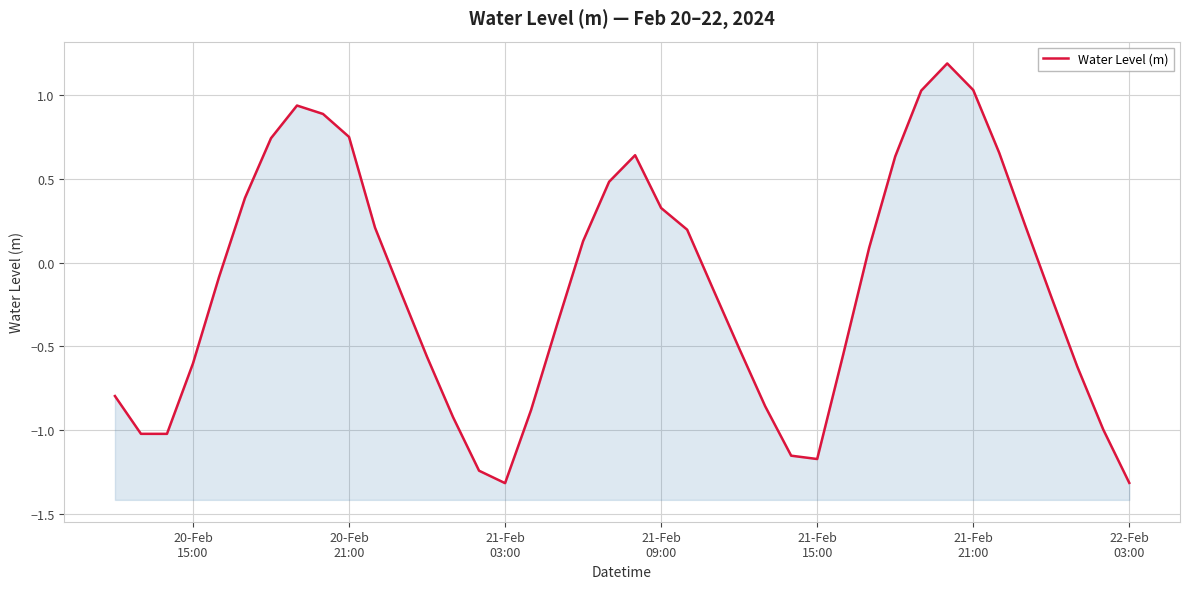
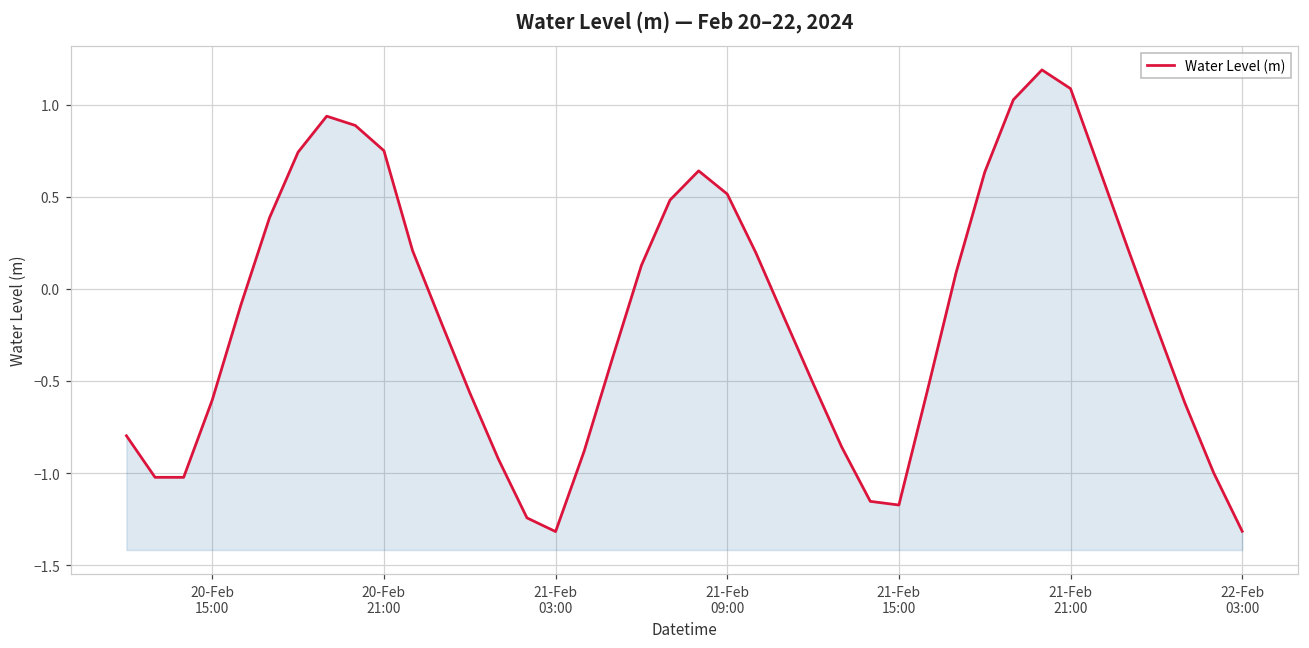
  {
    "20-Feb 15:00": -0.60,
    "20-Feb 21:00": 0.75,
    "21-Feb 03:00": -1.32,
-   "21-Feb 09:00": 0.33,
+   "21-Feb 09:00": 0.51,
    "21-Feb 15:00": -1.17,
-   "21-Feb 21:00": 1.03,
+   "21-Feb 21:00": 1.09,
    "22-Feb 03:00": -1.32
  }
